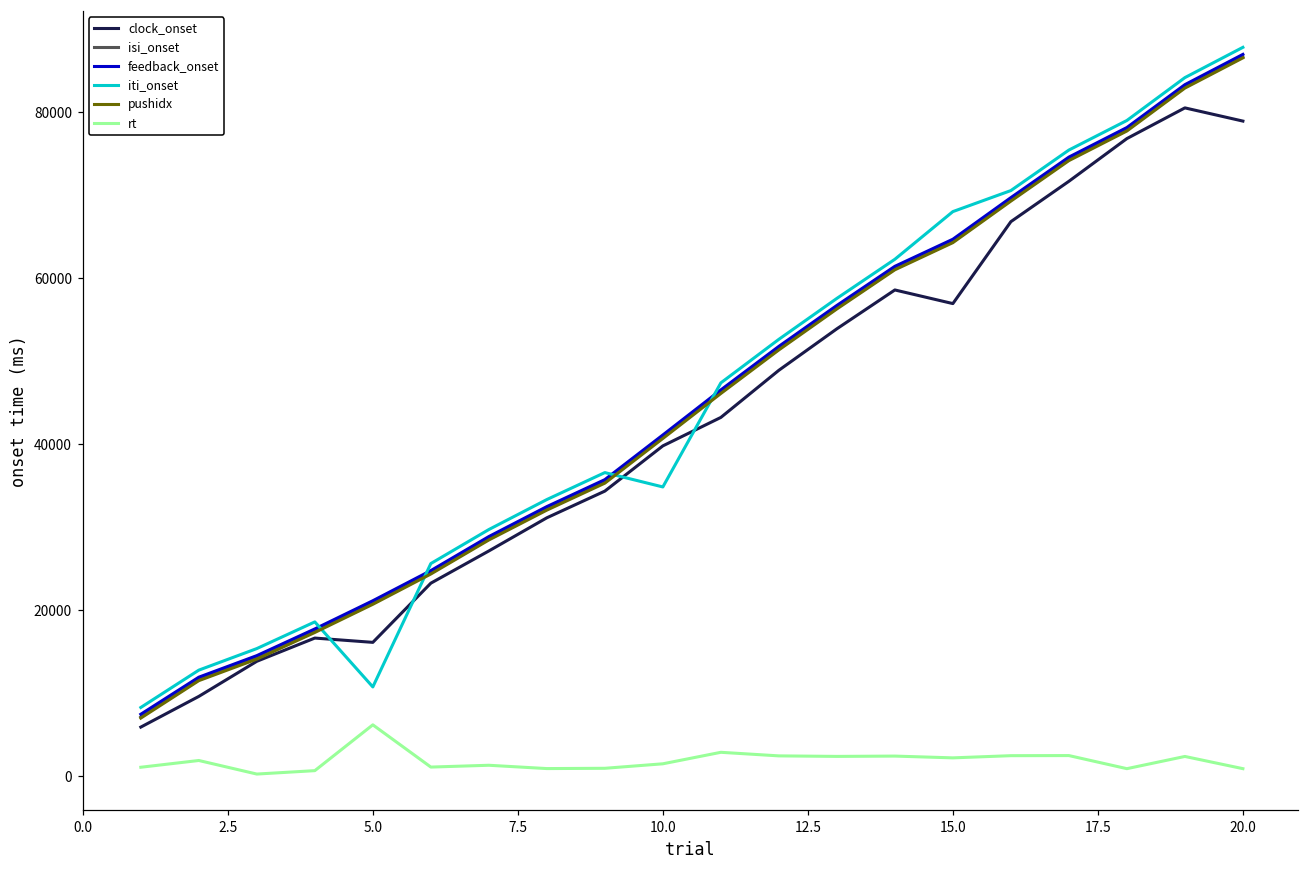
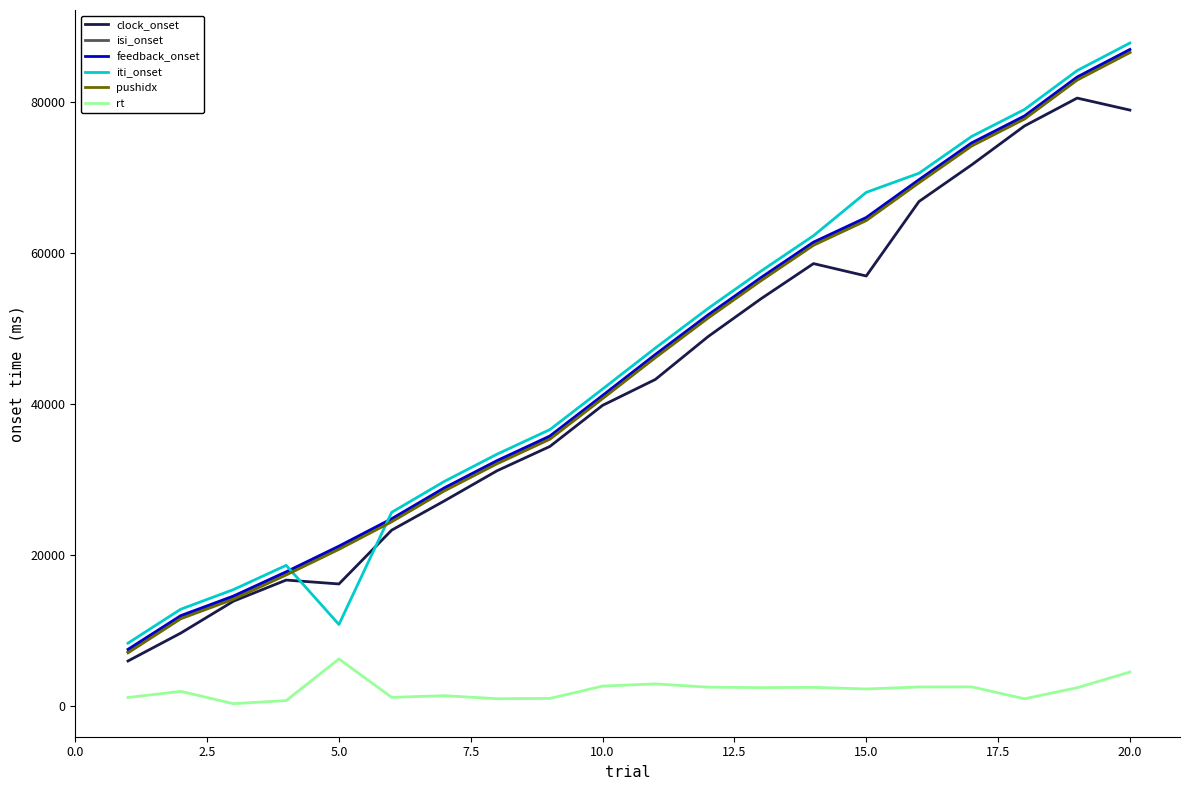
  {
    "clock_onset": {
      "5.0": 16000,
      "10.0": 40000,
      "15.0": 57000,
      "20.0": 79000
    },
    "iti_onset": {
      "5.0": 11000,
-     "10.0": 35000,
+     "10.0": 42000,
      "15.0": 68000,
      "20.0": 88000
    },
    "rt": {
      "5.0": 6000,
-     "10.0": 2000,
+     "10.0": 3000,
      "15.0": 2000,
-     "20.0": 1000
+     "20.0": 4000
    }
  }
